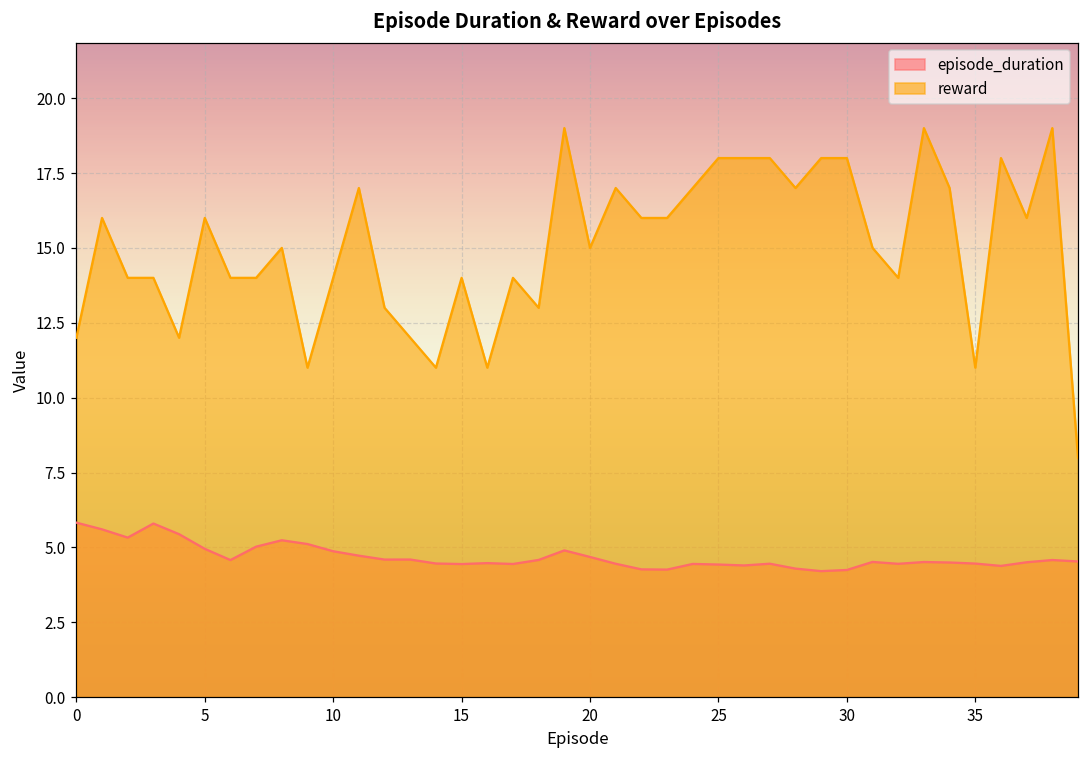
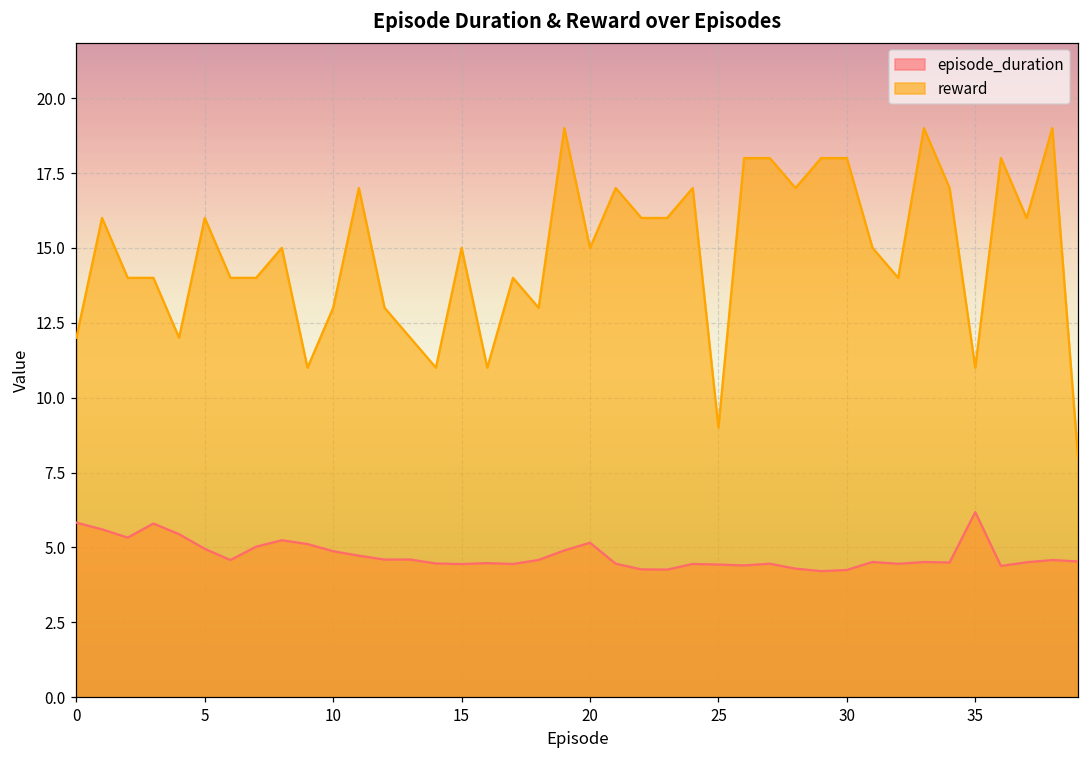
  {
    "episode_duration": {
      "0": 5.8,
      "5": 5.0,
      "10": 4.9,
      "15": 4.4,
-     "20": 4.7,
+     "20": 5.2,
      "25": 4.4,
      "30": 4.2,
-     "35": 4.5
+     "35": 6.2
    },
    "reward": {
      "0": 12,
      "5": 16,
-     "10": 14,
-     "15": 14,
+     "10": 13,
+     "15": 15,
      "20": 15,
-     "25": 18,
+     "25": 9,
      "30": 18,
      "35": 11
    }
  }
